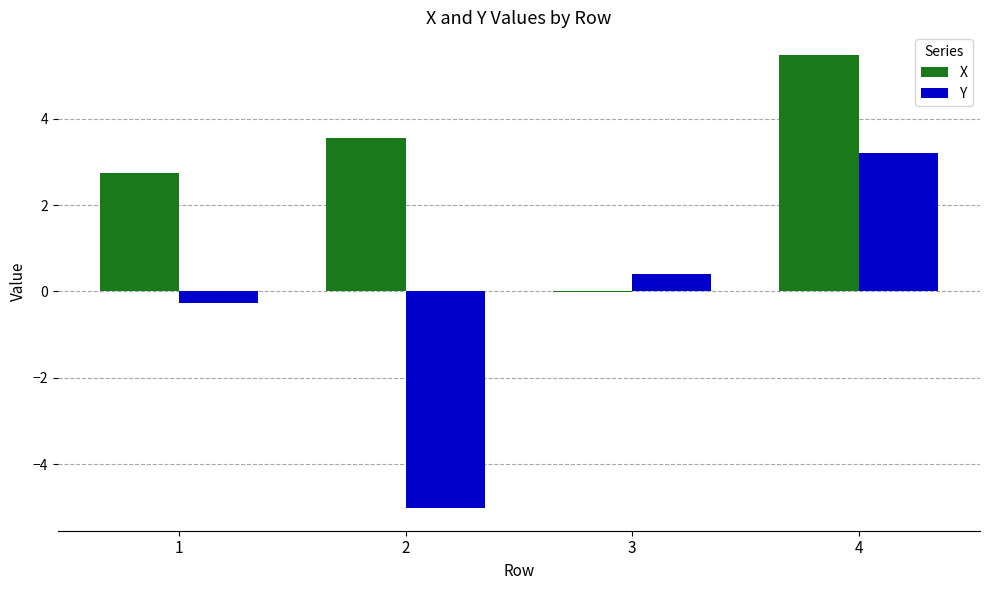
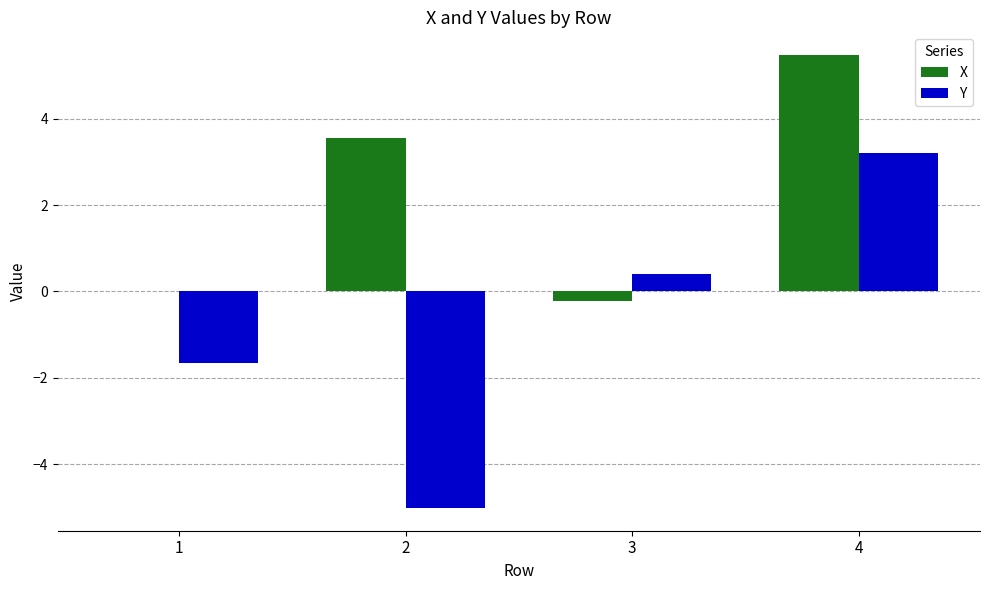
  {
    "X": {
-     "1": 2.7,
+     "1": 0.0,
      "2": 3.5,
-     "3": 0.0,
+     "3": -0.2,
      "4": 5.5
    },
    "Y": {
-     "1": -0.3,
+     "1": -1.7,
      "2": -5.0,
      "3": 0.4,
      "4": 3.2
    }
  }
